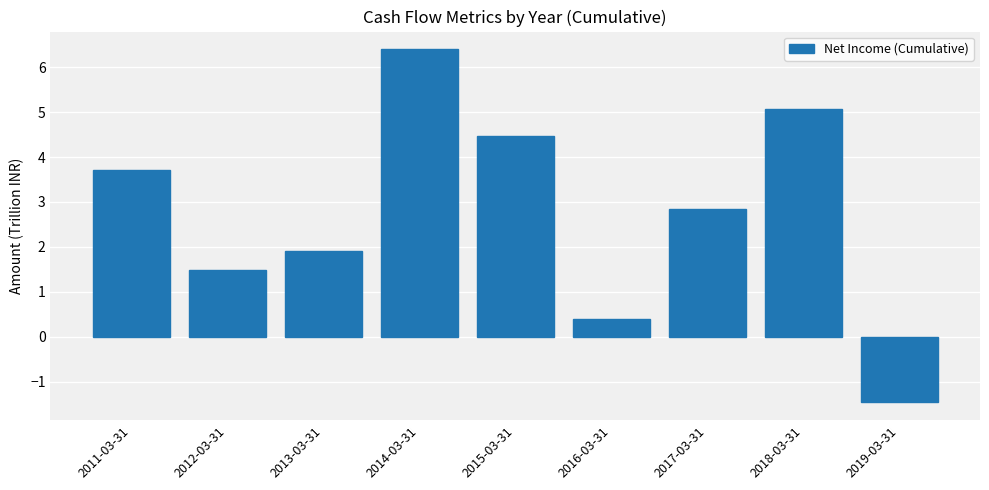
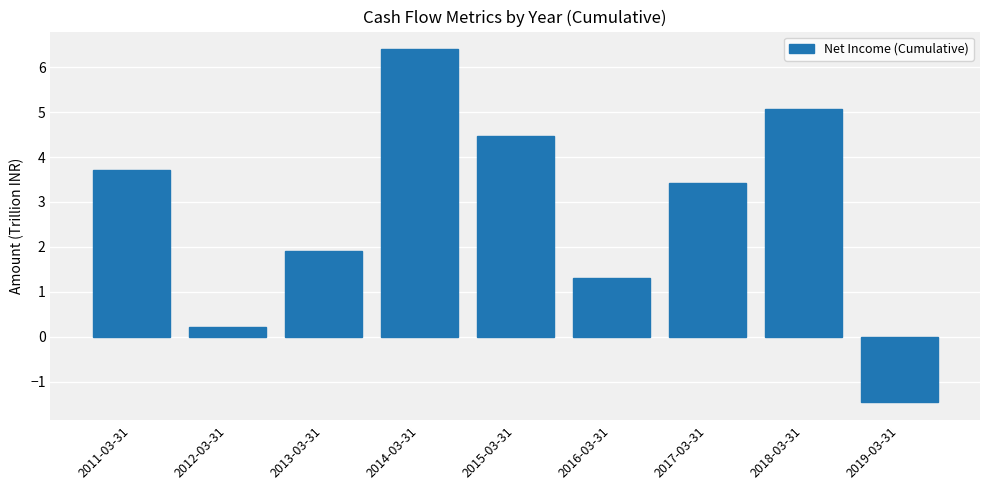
  {
    "2011-03-31": 3.7,
-   "2012-03-31": 1.5,
+   "2012-03-31": 0.2,
    "2013-03-31": 1.9,
    "2014-03-31": 6.4,
    "2015-03-31": 4.5,
-   "2016-03-31": 0.4,
-   "2017-03-31": 2.8,
+   "2016-03-31": 1.3,
+   "2017-03-31": 3.4,
    "2018-03-31": 5.1,
    "2019-03-31": -1.5
  }
